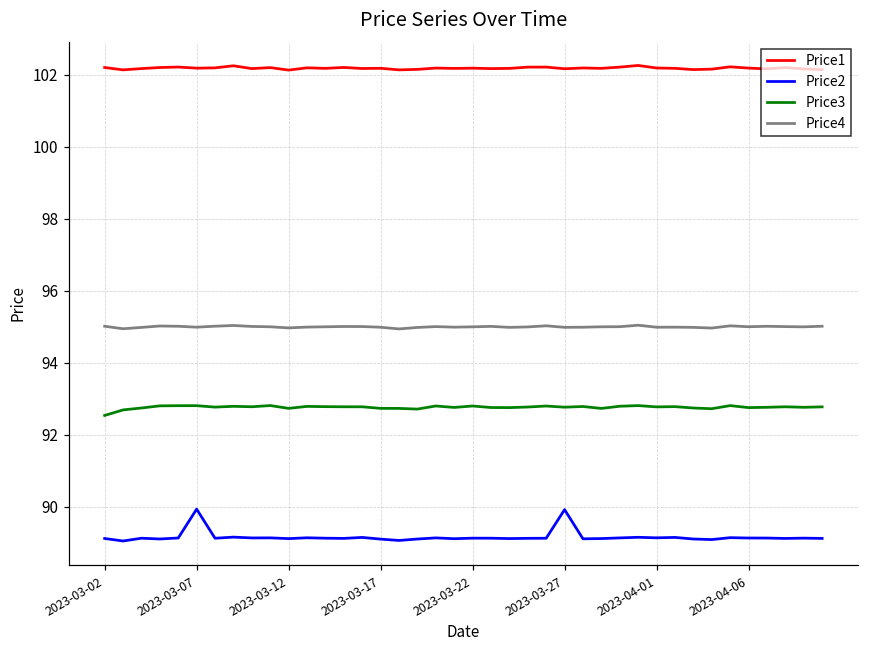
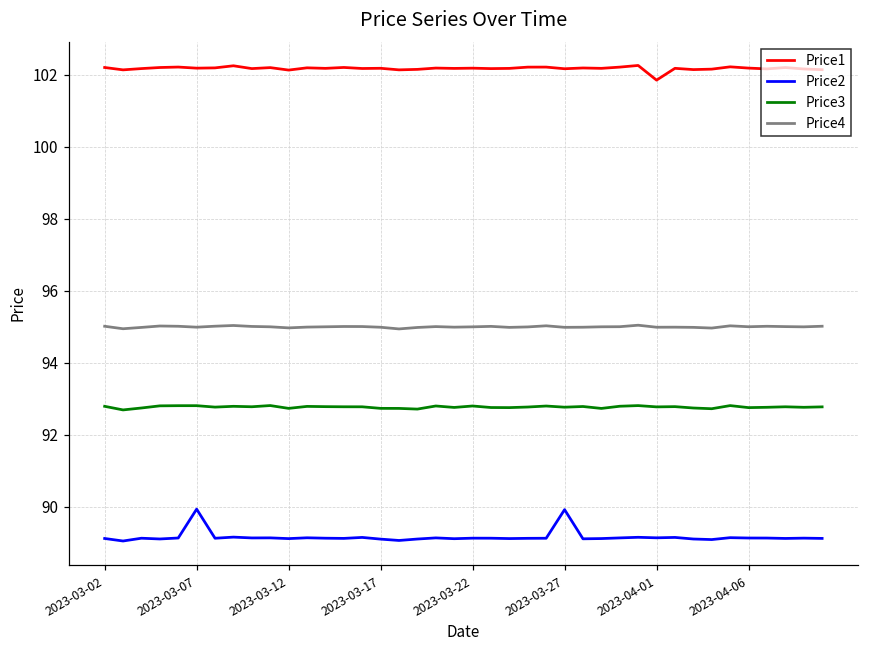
  {
    "Price1": {
      "2023-03-02": 102.2,
      "2023-03-07": 102.2,
      "2023-03-12": 102.1,
      "2023-03-17": 102.2,
      "2023-03-22": 102.2,
      "2023-03-27": 102.2,
-     "2023-04-01": 102.2,
+     "2023-04-01": 101.8,
      "2023-04-06": 102.2
    },
    "Price2": {
      "2023-03-02": 89.1,
      "2023-03-07": 89.9,
      "2023-03-12": 89.1,
      "2023-03-17": 89.1,
      "2023-03-22": 89.1,
      "2023-03-27": 89.9,
      "2023-04-01": 89.1,
      "2023-04-06": 89.1
    },
    "Price3": {
-     "2023-03-02": 92.5,
+     "2023-03-02": 92.8,
      "2023-03-07": 92.8,
      "2023-03-12": 92.7,
      "2023-03-17": 92.7,
      "2023-03-22": 92.8,
      "2023-03-27": 92.8,
      "2023-04-01": 92.8,
      "2023-04-06": 92.8
    },
    "Price4": {
      "2023-03-02": 95.0,
      "2023-03-07": 95.0,
      "2023-03-12": 95.0,
      "2023-03-17": 95.0,
      "2023-03-22": 95.0,
      "2023-03-27": 95.0,
      "2023-04-01": 95.0,
      "2023-04-06": 95.0
    }
  }
